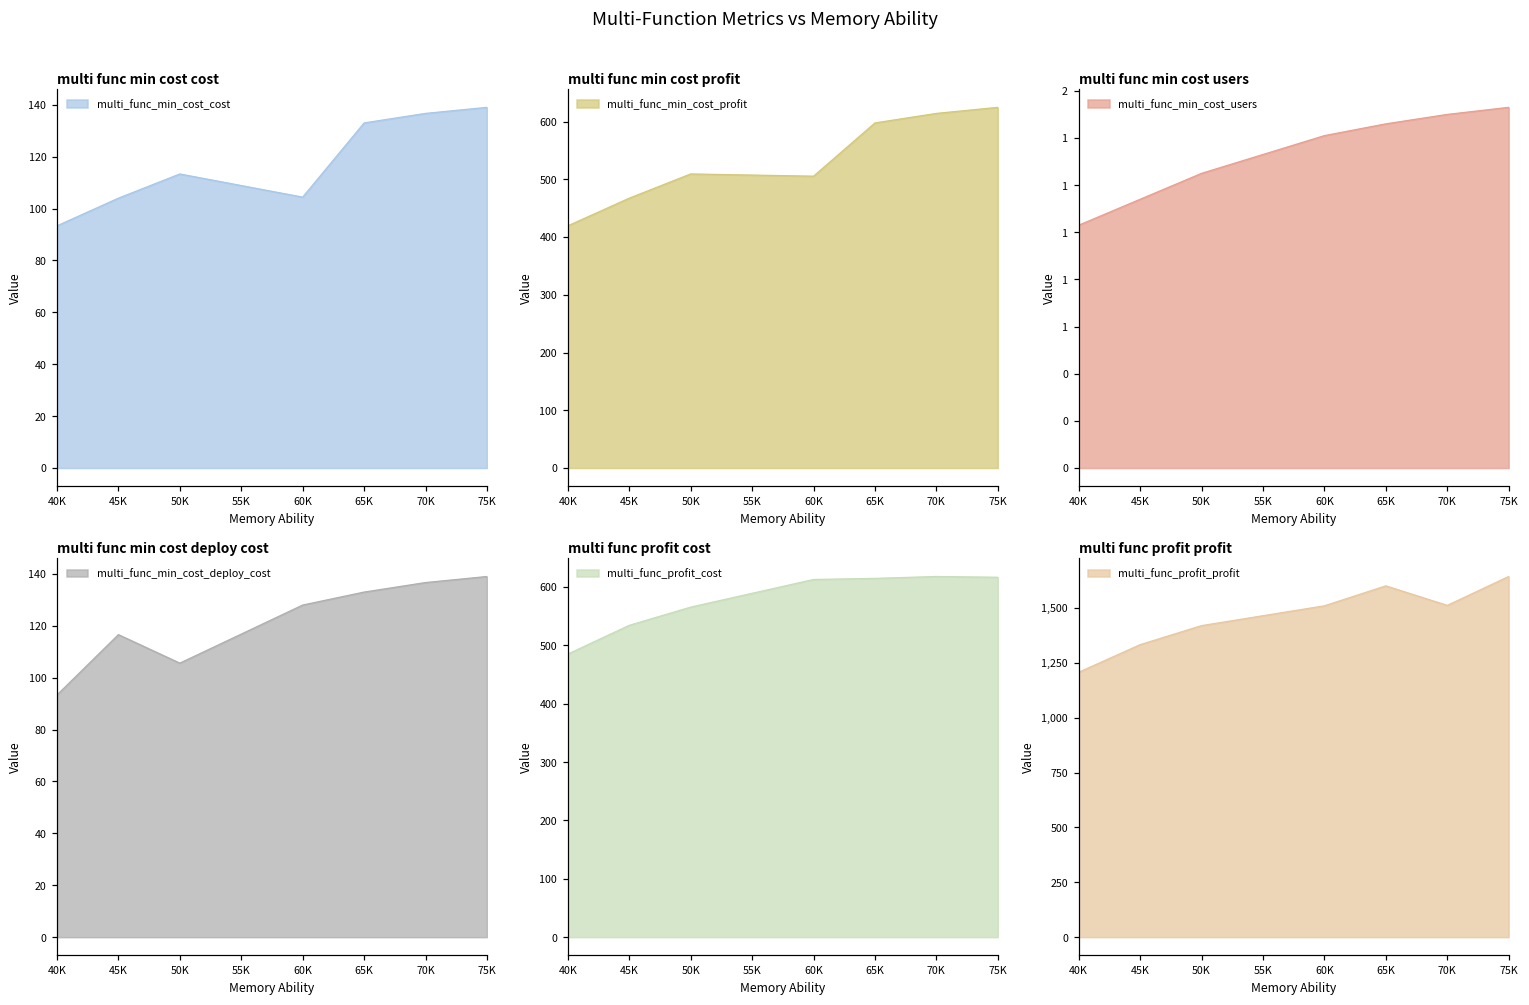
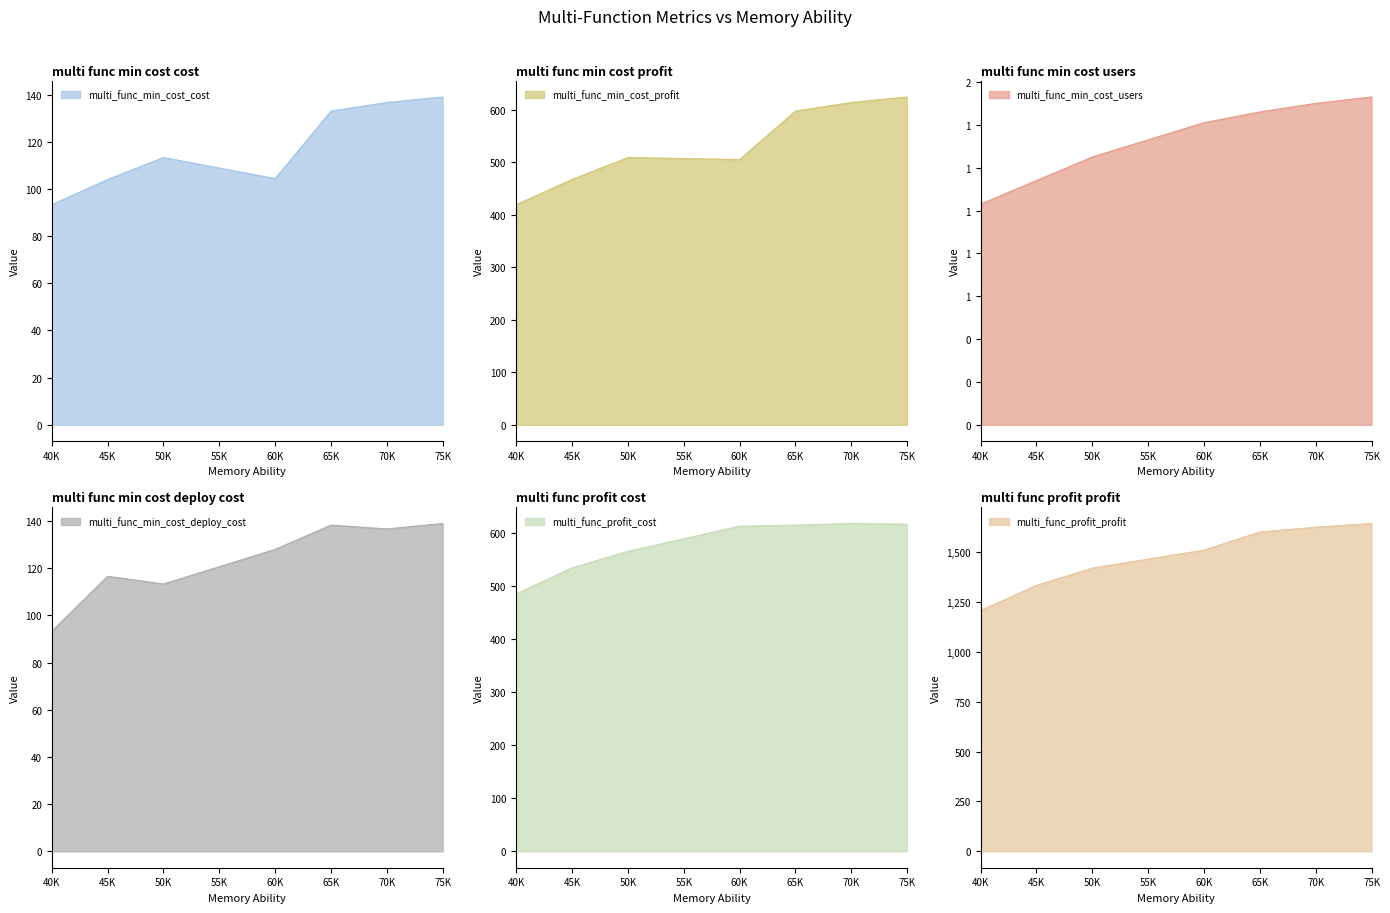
  {
    "multi func min cost cost": {
      "40K": "93",
      "45K": "104",
      "50K": "113",
      "60K": "104",
      "65K": "133",
      "70K": "137",
      "75K": "139"
    },
    "multi func min cost profit": {
      "40K": "420",
      "45K": "470",
      "50K": "510",
      "60K": "510",
      "65K": "600",
      "70K": "610",
      "75K": "620"
    },
    "multi func min cost deploy cost": {
      "40K": "93",
      "45K": "117",
-     "50K": "106",
+     "50K": "113",
      "60K": "128",
-     "65K": "133",
+     "65K": "138",
      "70K": "137",
      "75K": "139"
    },
    "multi func profit cost": {
      "40K": "490",
      "45K": "530",
      "50K": "570",
      "60K": "610",
      "65K": "610",
      "70K": "620",
      "75K": "620"
    },
    "multi func profit profit": {
      "40K": "1,210",
      "45K": "1,330",
      "50K": "1,420",
      "60K": "1,510",
      "65K": "1,600",
-     "70K": "1,510",
+     "70K": "1,620",
      "75K": "1,640"
    }
  }
